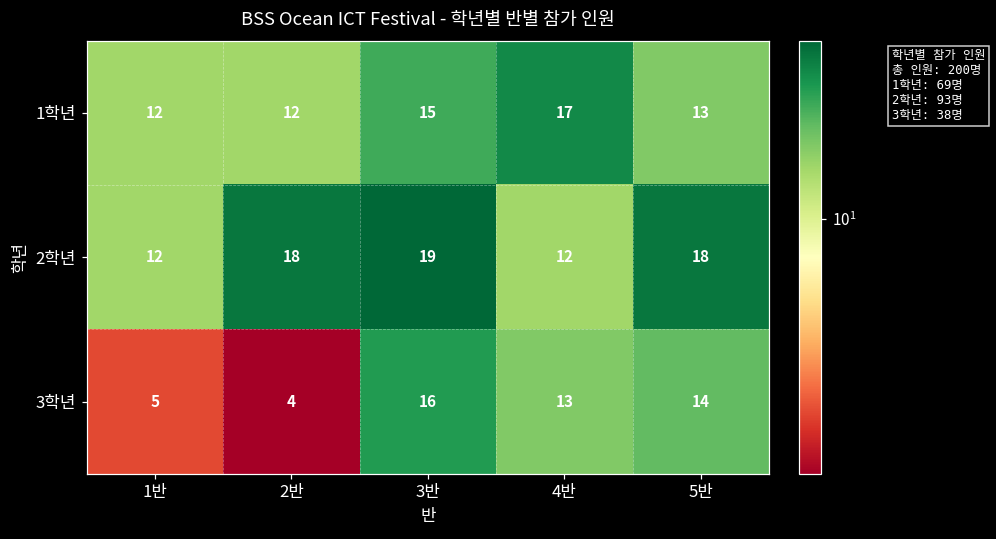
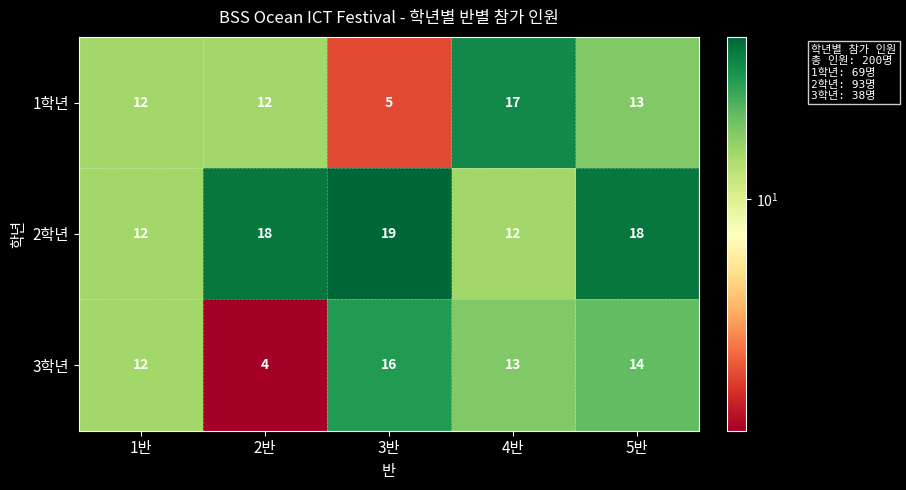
  {
    "1학년": {
      "1반": 12,
      "2반": 12,
-     "3반": 15,
+     "3반": 5,
      "4반": 17,
      "5반": 13
    },
    "2학년": {
      "1반": 12,
      "2반": 18,
      "3반": 19,
      "4반": 12,
      "5반": 18
    },
    "3학년": {
-     "1반": 5,
+     "1반": 12,
      "2반": 4,
      "3반": 16,
      "4반": 13,
      "5반": 14
    }
  }
